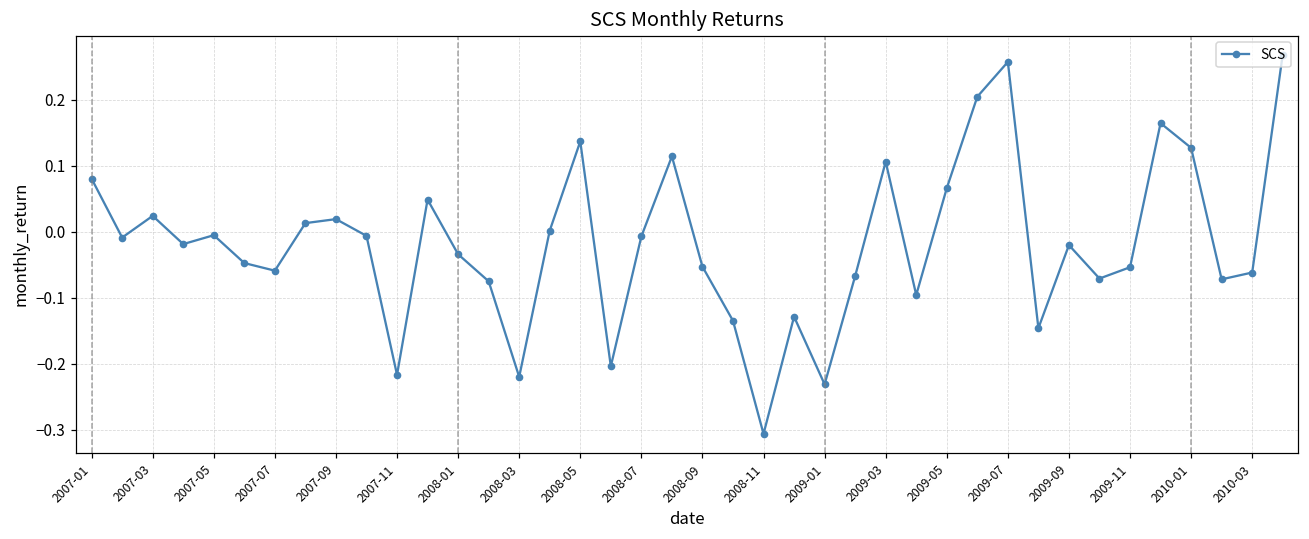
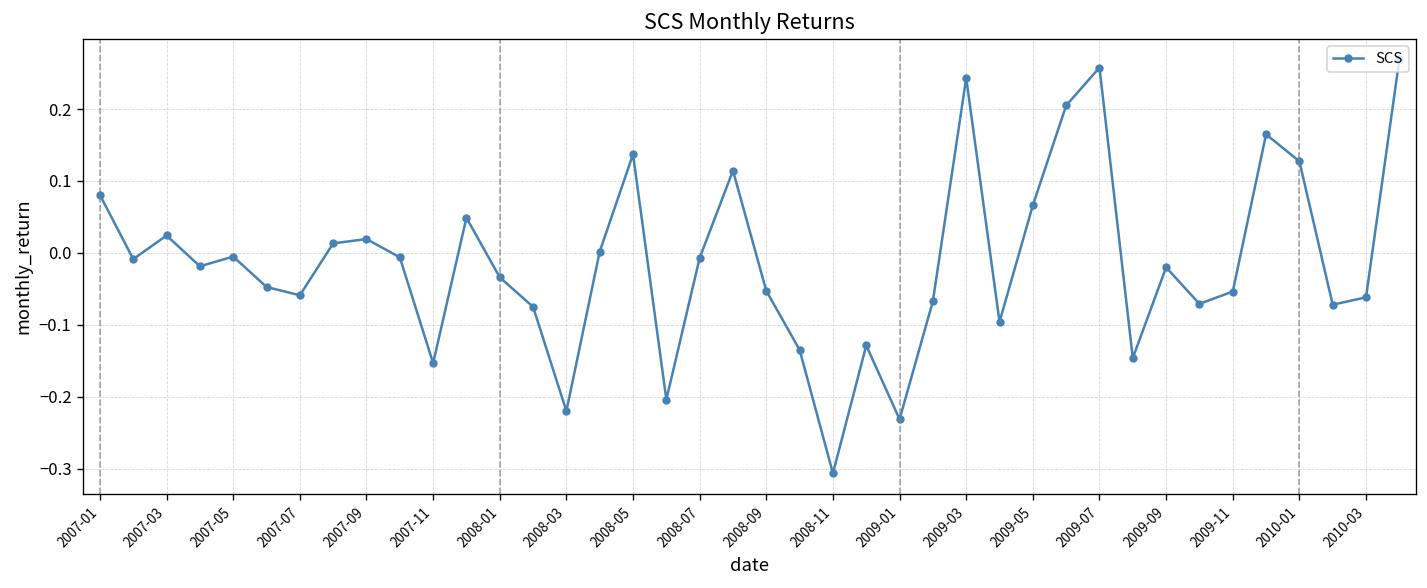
  {
    "2007-01": 0.08,
    "2007-03": 0.02,
    "2007-05": -0.01,
    "2007-07": -0.06,
    "2007-09": 0.02,
-   "2007-11": -0.22,
+   "2007-11": -0.15,
    "2008-01": -0.03,
    "2008-03": -0.22,
    "2008-05": 0.14,
    "2008-07": -0.01,
    "2008-09": -0.05,
    "2008-11": -0.31,
    "2009-01": -0.23,
-   "2009-03": 0.11,
+   "2009-03": 0.24,
    "2009-05": 0.07,
    "2009-07": 0.26,
    "2009-09": -0.02,
    "2009-11": -0.05,
    "2010-01": 0.13,
    "2010-03": -0.06
  }
